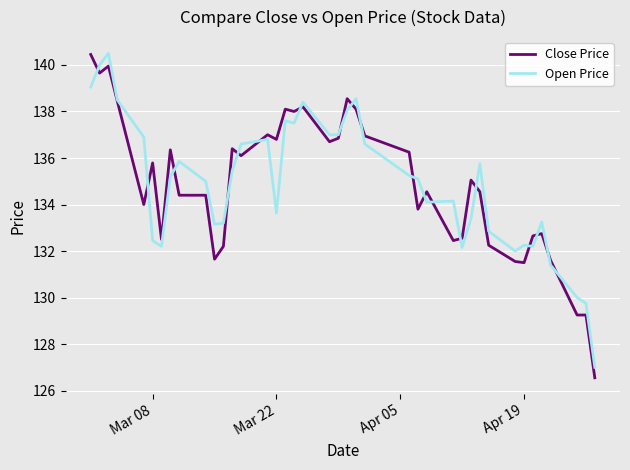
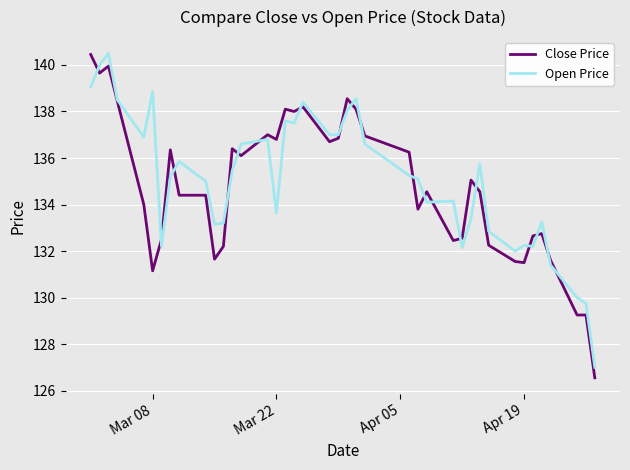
  {
    "Close Price": {
-     "Mar 08": 135.8,
+     "Mar 08": 131.1,
      "Mar 22": 136.8,
      "Apr 19": 131.5
    },
    "Open Price": {
-     "Mar 08": 132.4,
+     "Mar 08": 138.9,
      "Mar 22": 133.6,
      "Apr 19": 132.3
    }
  }
